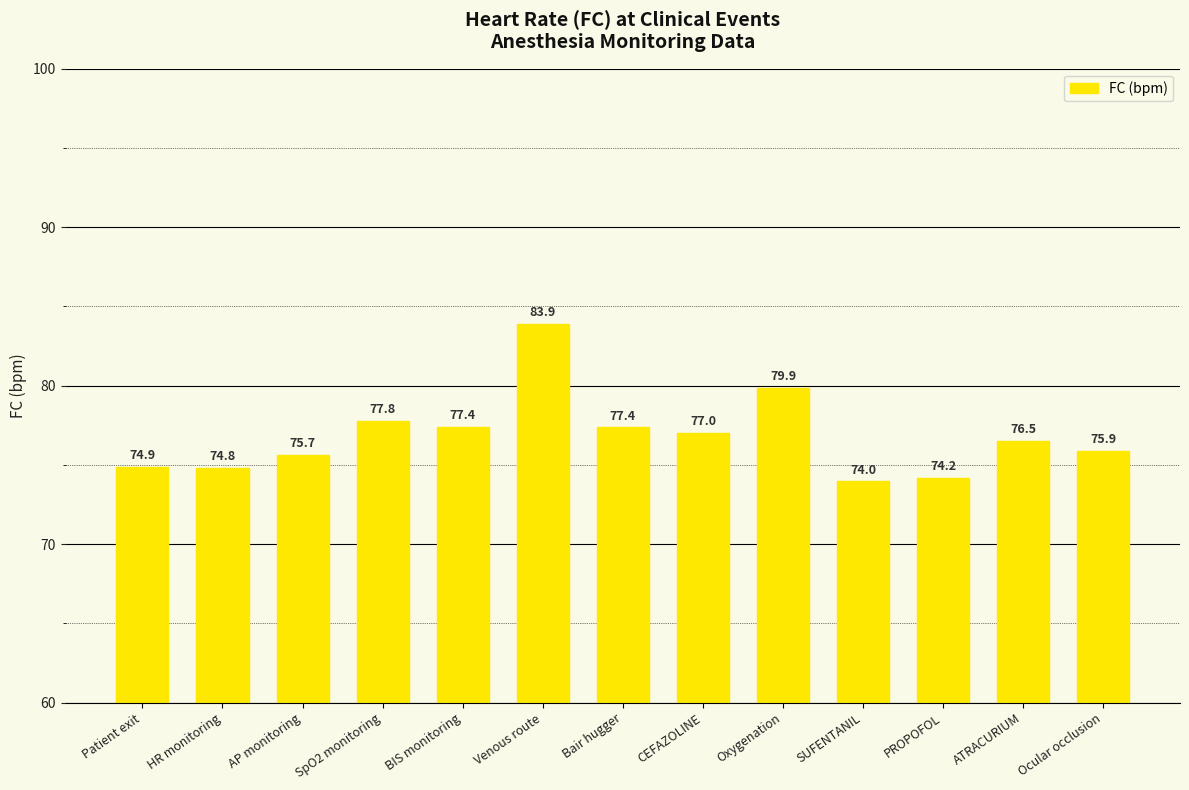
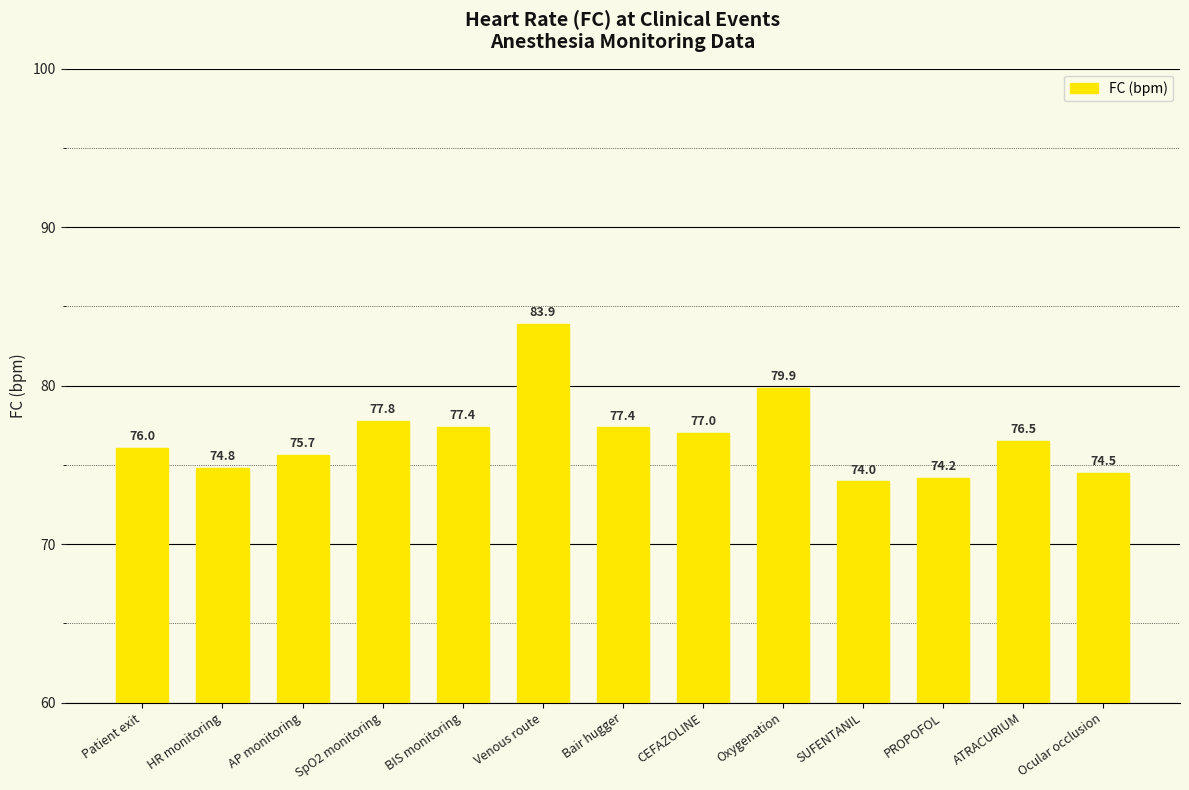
  {
-   "Patient exit": 74.9,
+   "Patient exit": 76.0,
    "HR monitoring": 74.8,
    "AP monitoring": 75.7,
    "SpO2 monitoring": 77.8,
    "BIS monitoring": 77.4,
    "Venous route": 83.9,
    "Bair hugger": 77.4,
    "CEFAZOLINE": 77.0,
    "Oxygenation": 79.9,
    "SUFENTANIL": 74.0,
    "PROPOFOL": 74.2,
    "ATRACURIUM": 76.5,
-   "Ocular occlusion": 75.9
+   "Ocular occlusion": 74.5
  }
